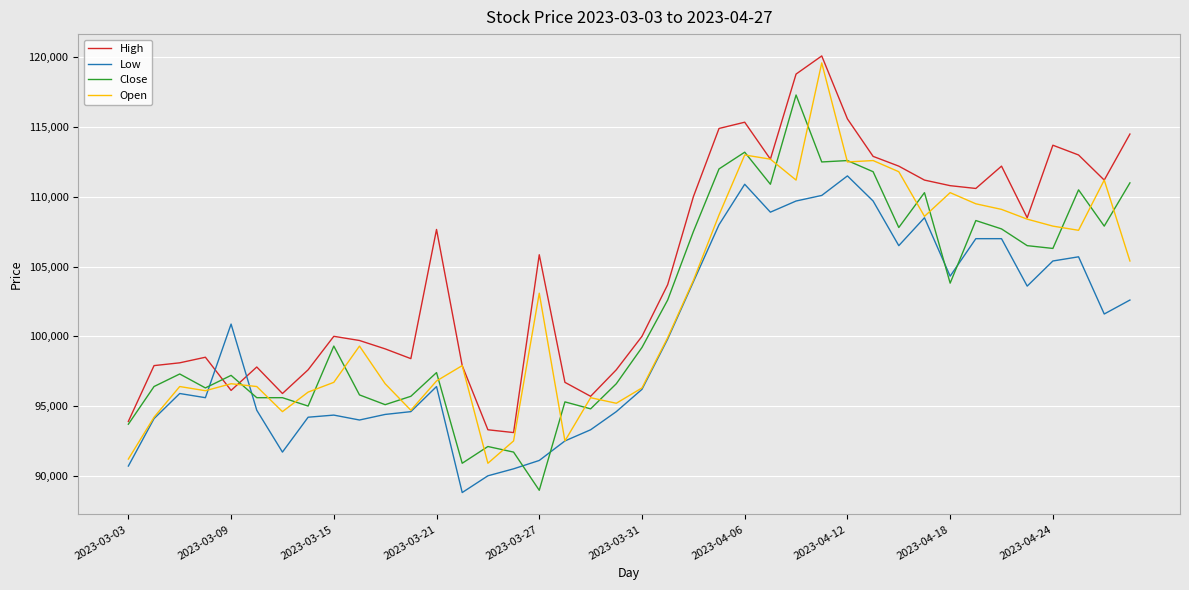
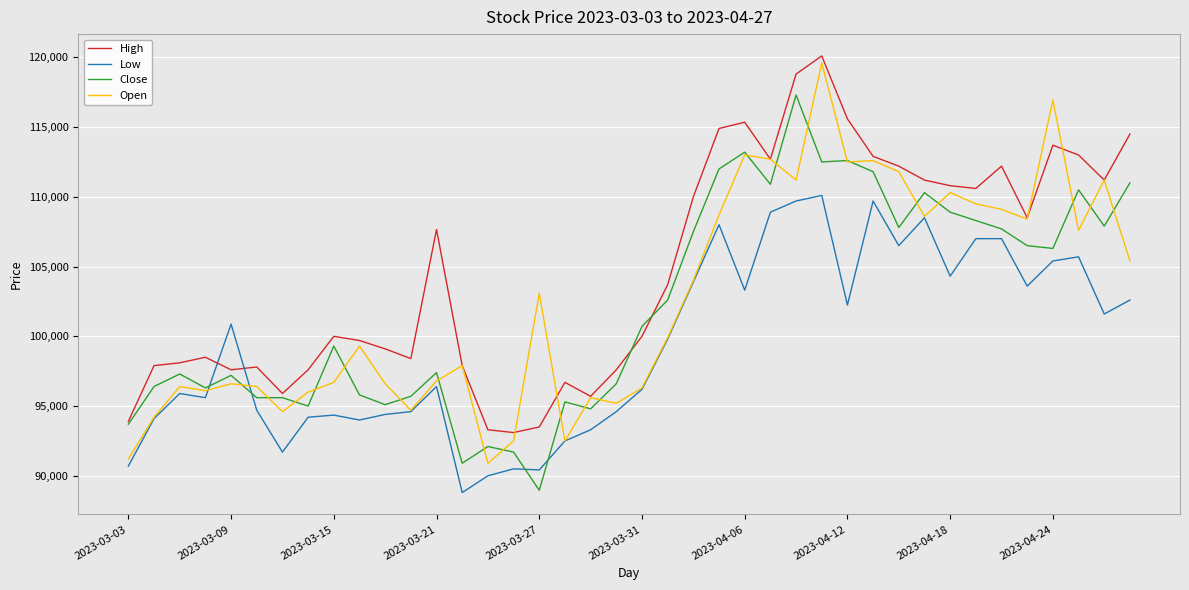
  {
    "High": {
      "2023-03-03": "93,900",
-     "2023-03-09": "96,100",
+     "2023-03-09": "97,600",
      "2023-03-15": "100,000",
      "2023-03-21": "107,700",
-     "2023-03-27": "105,800",
+     "2023-03-27": "93,500",
      "2023-03-31": "100,000",
      "2023-04-06": "115,300",
      "2023-04-12": "115,600",
      "2023-04-18": "110,800",
      "2023-04-24": "113,700"
    },
    "Low": {
      "2023-03-03": "90,700",
      "2023-03-09": "100,900",
      "2023-03-15": "94,400",
      "2023-03-21": "96,400",
-     "2023-03-27": "91,100",
-     "2023-04-06": "110,900",
-     "2023-04-12": "111,500",
+     "2023-03-27": "90,400",
+     "2023-04-06": "103,300",
+     "2023-04-12": "102,200",
      "2023-04-18": "104,300",
      "2023-04-24": "105,400"
    },
    "Close": {
      "2023-03-03": "93,700",
      "2023-03-09": "97,200",
      "2023-03-15": "99,300",
      "2023-03-21": "97,400",
      "2023-03-27": "89,000",
-     "2023-03-31": "99,200",
+     "2023-03-31": "100,700",
      "2023-04-06": "113,200",
-     "2023-04-18": "103,800",
+     "2023-04-18": "108,900",
      "2023-04-24": "106,300"
    },
    "Open": {
      "2023-03-03": "91,200",
      "2023-03-09": "96,600",
      "2023-03-15": "96,700",
      "2023-03-21": "96,800",
      "2023-03-27": "103,100",
      "2023-04-06": "113,000",
      "2023-04-18": "110,300",
-     "2023-04-24": "107,900"
+     "2023-04-24": "116,900"
    }
  }
